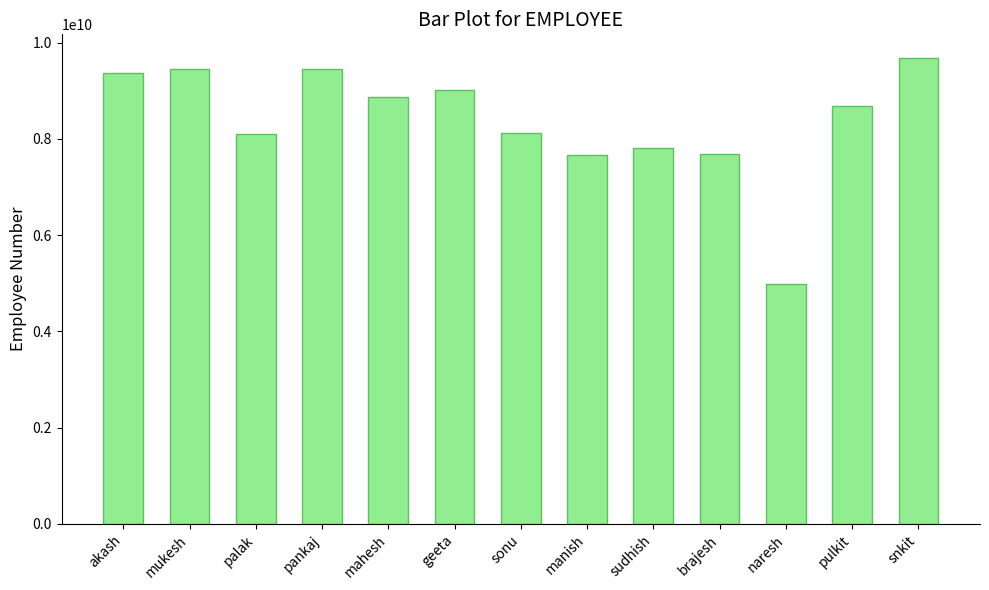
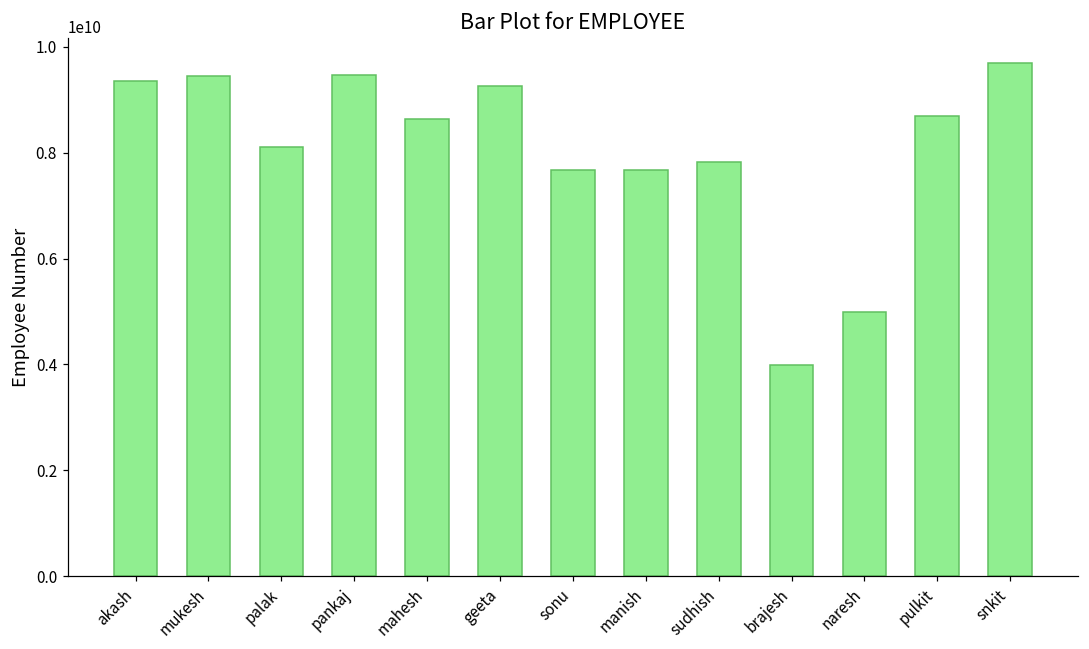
  {
    "akash": 9400000000,
    "mukesh": 9500000000,
    "palak": 8100000000,
    "pankaj": 9500000000,
-   "mahesh": 8900000000,
-   "geeta": 9000000000,
-   "sonu": 8100000000,
+   "mahesh": 8600000000,
+   "geeta": 9300000000,
+   "sonu": 7700000000,
    "manish": 7700000000,
    "sudhish": 7800000000,
-   "brajesh": 7700000000,
+   "brajesh": 4000000000,
    "naresh": 5000000000,
    "pulkit": 8700000000,
    "snkit": 9700000000
  }
